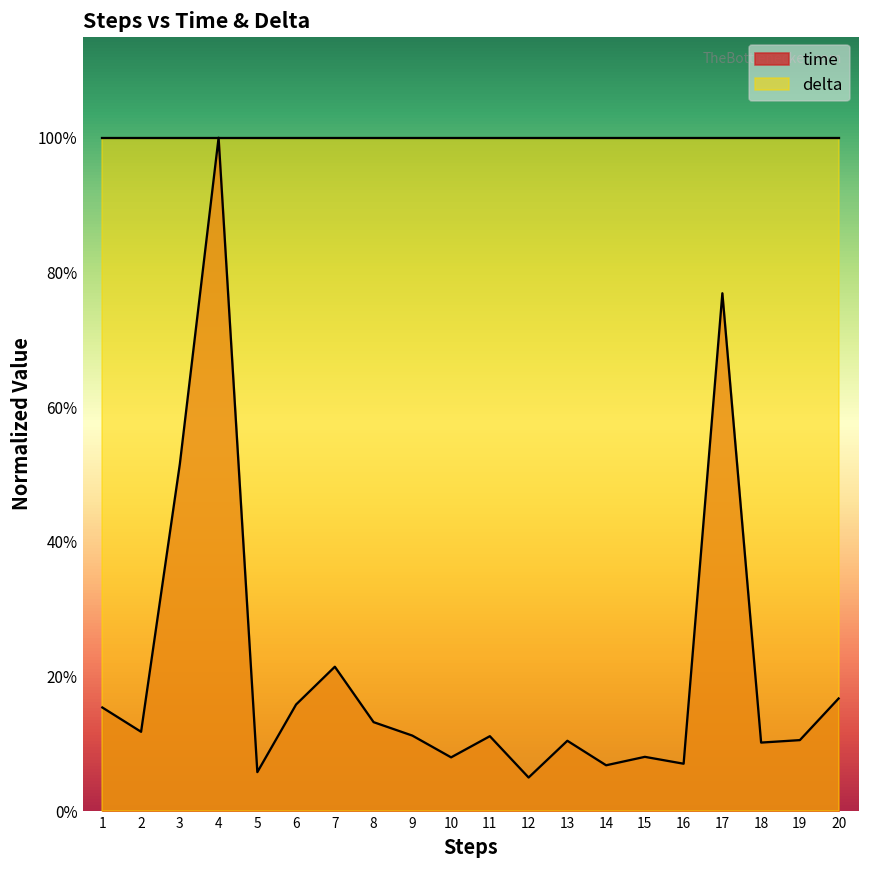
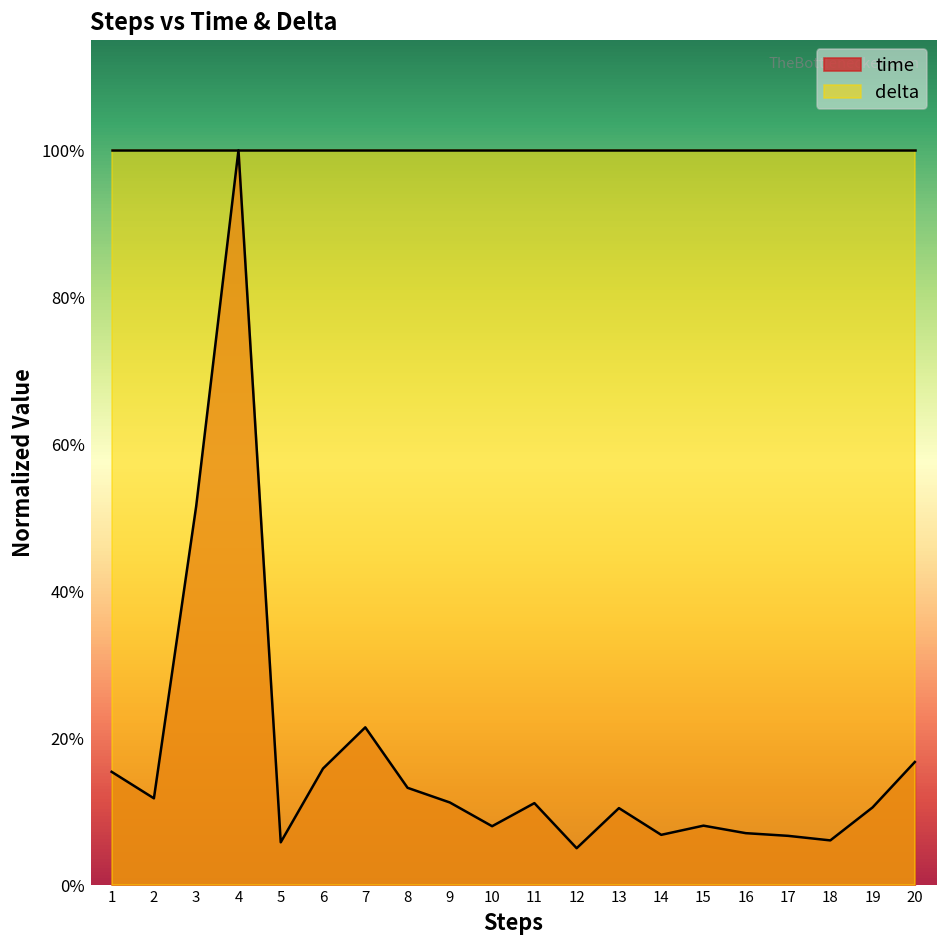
  {
    "time": {
      "1": "15%",
      "2": "12%",
      "3": "52%",
      "5": "6%",
      "6": "16%",
      "7": "21%",
      "8": "13%",
      "9": "11%",
      "10": "8%",
      "11": "11%",
      "12": "5%",
      "13": "10%",
      "14": "7%",
      "15": "8%",
      "16": "7%",
-     "17": "77%",
-     "18": "10%",
+     "17": "7%",
+     "18": "6%",
      "19": "11%",
      "20": "17%"
    },
    "delta": {
      "1": "100%",
      "2": "100%",
      "3": "100%",
      "5": "100%",
      "6": "100%",
      "7": "100%",
      "8": "100%",
      "9": "100%",
      "10": "100%",
      "11": "100%",
      "12": "100%",
      "13": "100%",
      "14": "100%",
      "15": "100%",
      "16": "100%",
      "17": "100%",
      "18": "100%",
      "19": "100%",
      "20": "100%"
    }
  }
